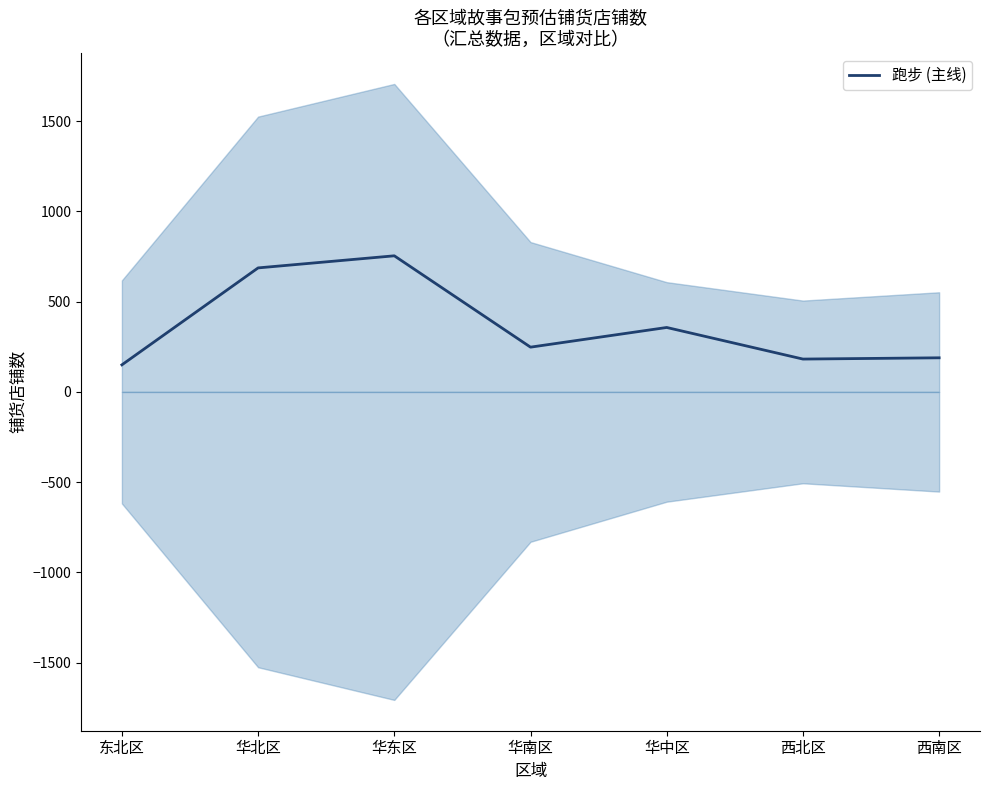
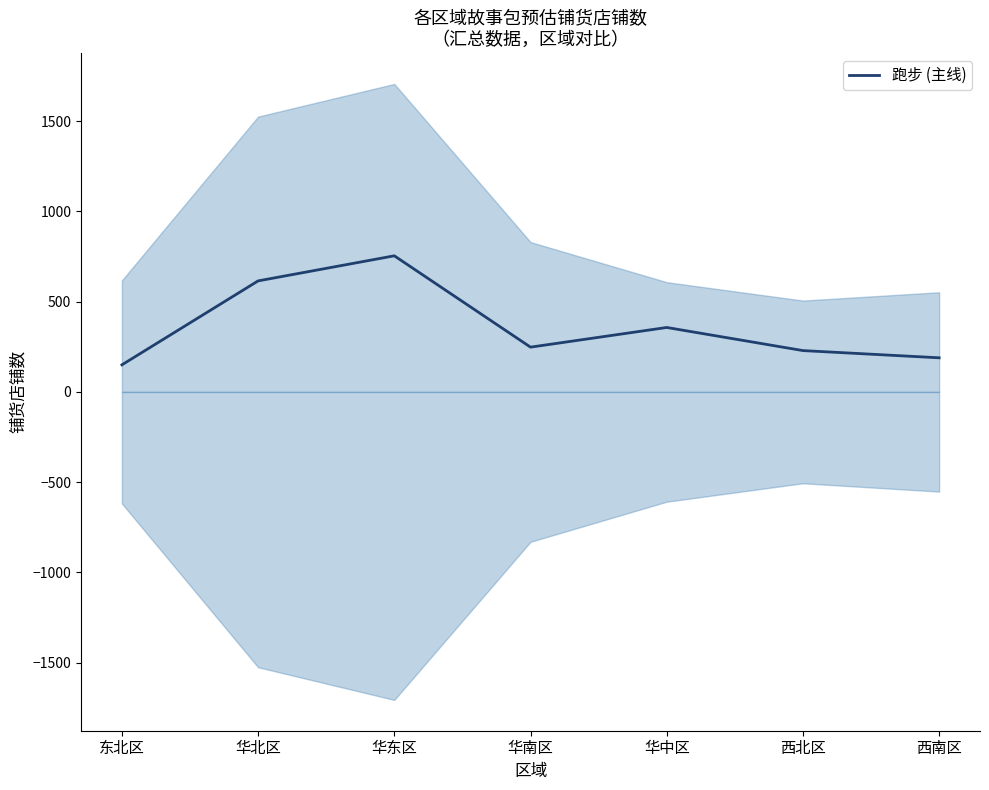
  {
    "跑步 (主线)": {
      "东北区": 150,
-     "华北区": 690,
+     "华北区": 620,
      "华东区": 750,
      "华南区": 250,
      "华中区": 360,
-     "西北区": 180,
+     "西北区": 230,
      "西南区": 190
    }
  }
